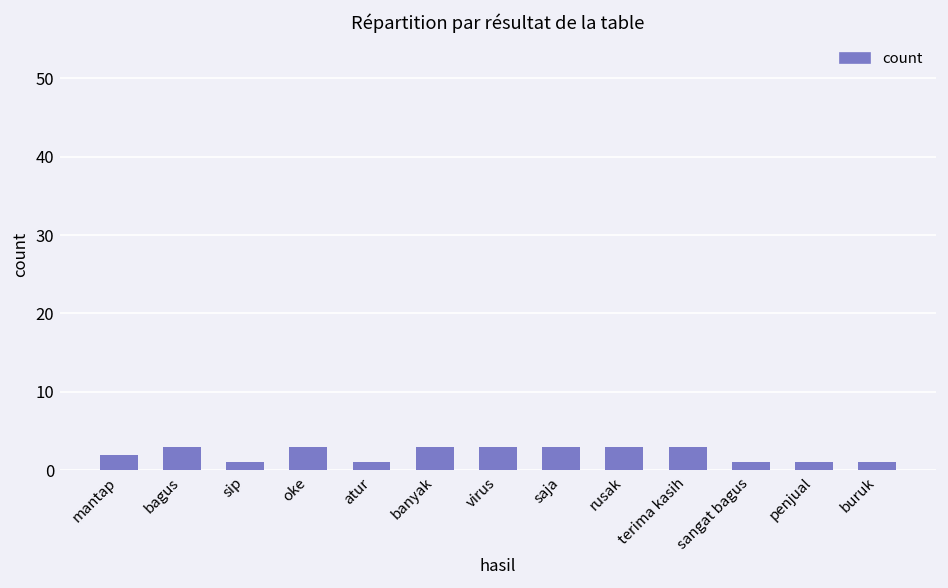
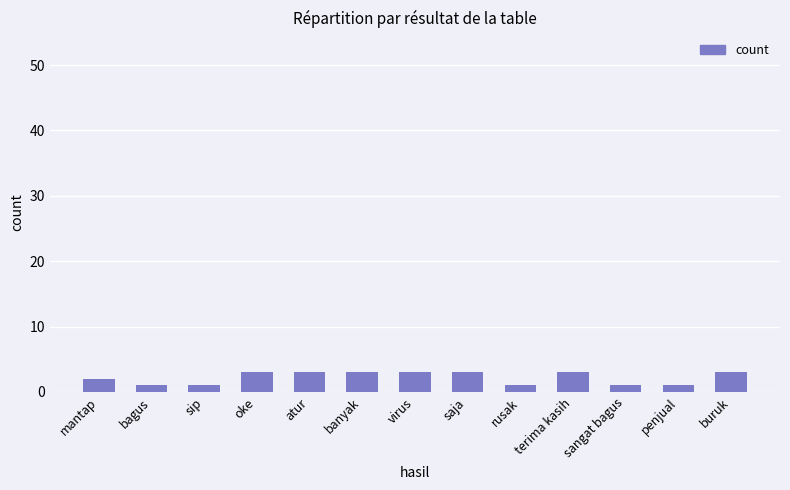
  {
    "mantap": 2,
-   "bagus": 3,
+   "bagus": 1,
    "sip": 1,
    "oke": 3,
-   "atur": 1,
+   "atur": 3,
    "banyak": 3,
    "virus": 3,
    "saja": 3,
-   "rusak": 3,
+   "rusak": 1,
    "terima kasih": 3,
    "sangat bagus": 1,
    "penjual": 1,
-   "buruk": 1
+   "buruk": 3
  }
